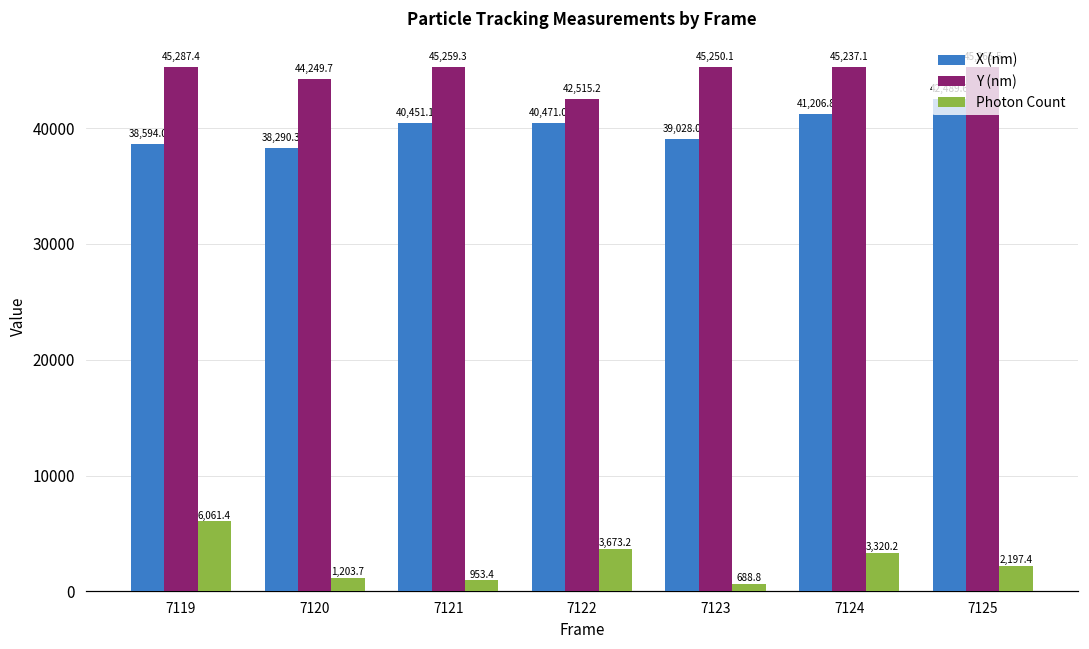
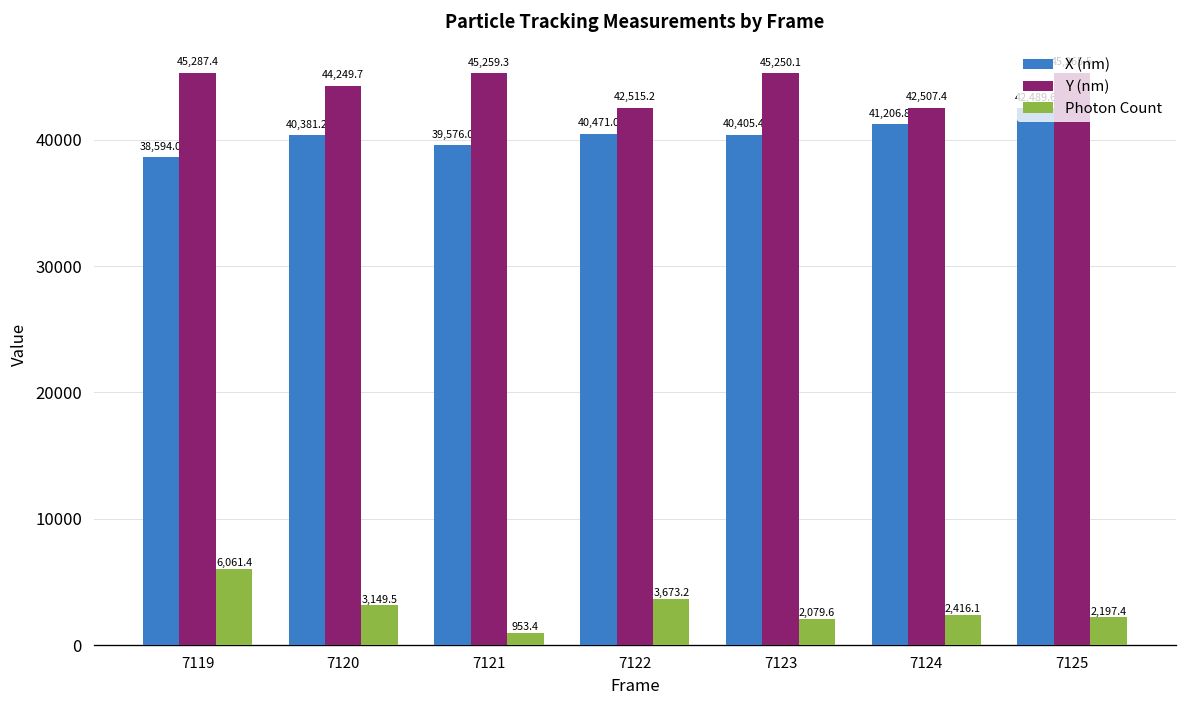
  {
    "X (nm)": {
      "7119": "38,594.0",
-     "7120": "38,290.3",
-     "7121": "40,451.1",
+     "7120": "40,381.2",
+     "7121": "39,576.0",
      "7122": "40,471.0",
-     "7123": "39,028.0",
+     "7123": "40,405.4",
      "7124": "41,206.8"
    },
    "Y (nm)": {
      "7119": "45,287.4",
      "7120": "44,249.7",
      "7121": "45,259.3",
      "7122": "42,515.2",
      "7123": "45,250.1",
-     "7124": "45,237.1"
+     "7124": "42,507.4"
    },
    "Photon Count": {
      "7119": "6,061.4",
-     "7120": "1,203.7",
+     "7120": "3,149.5",
      "7121": "953.4",
      "7122": "3,673.2",
-     "7123": "688.8",
-     "7124": "3,320.2",
+     "7123": "2,079.6",
+     "7124": "2,416.1",
      "7125": "2,197.4"
    }
  }
